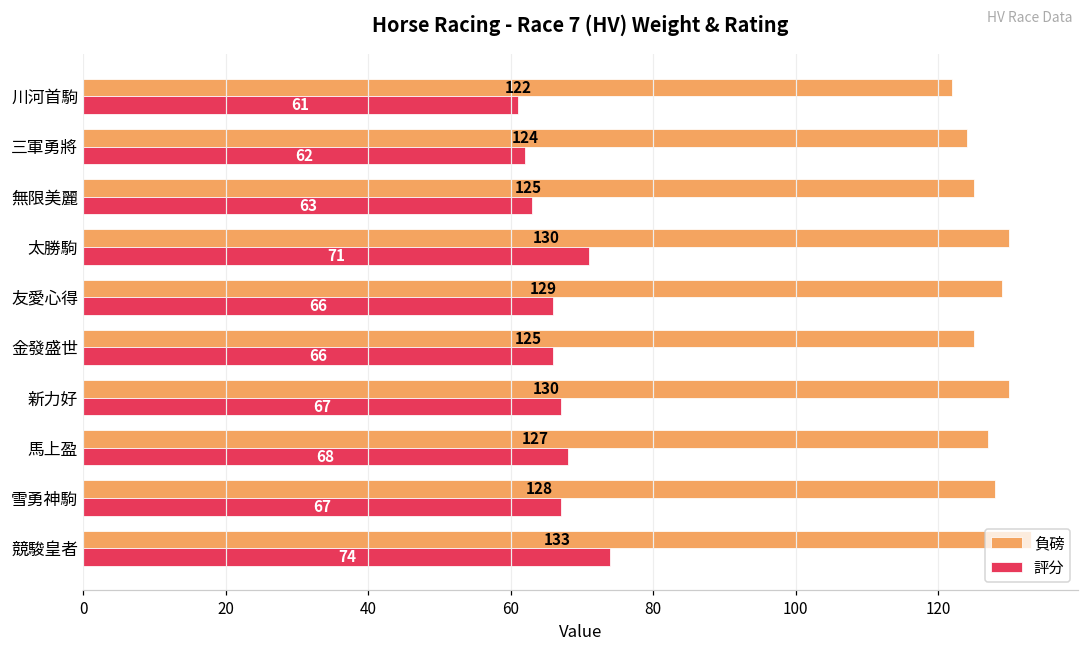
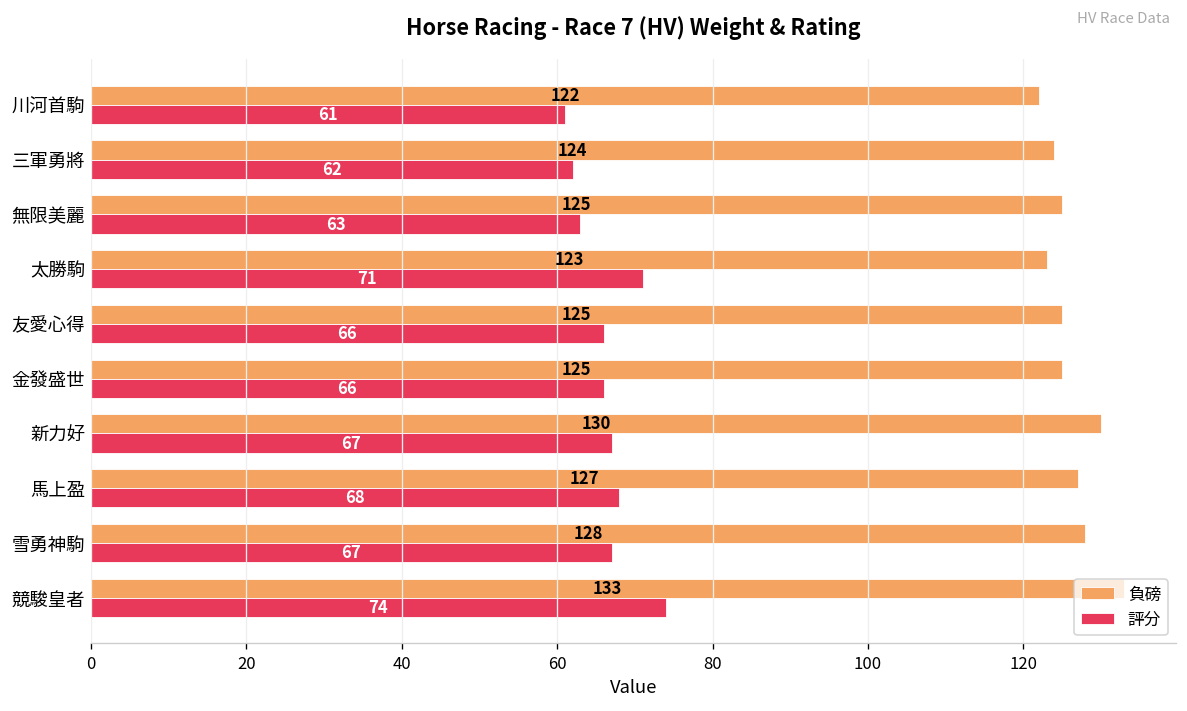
  {
    "負磅": {
      "川河首駒": 122,
      "三軍勇將": 124,
      "無限美麗": 125,
-     "太勝駒": 130,
-     "友愛心得": 129,
+     "太勝駒": 123,
+     "友愛心得": 125,
      "金發盛世": 125,
      "新力好": 130,
      "馬上盈": 127,
      "雪勇神駒": 128
    },
    "評分": {
      "川河首駒": 61,
      "三軍勇將": 62,
      "無限美麗": 63,
      "太勝駒": 71,
      "友愛心得": 66,
      "金發盛世": 66,
      "新力好": 67,
      "馬上盈": 68,
      "雪勇神駒": 67,
      "競駿皇者": 74
    }
  }
